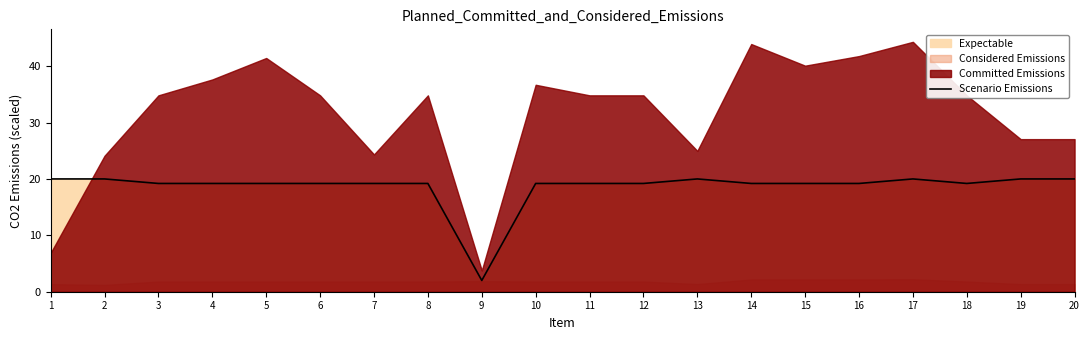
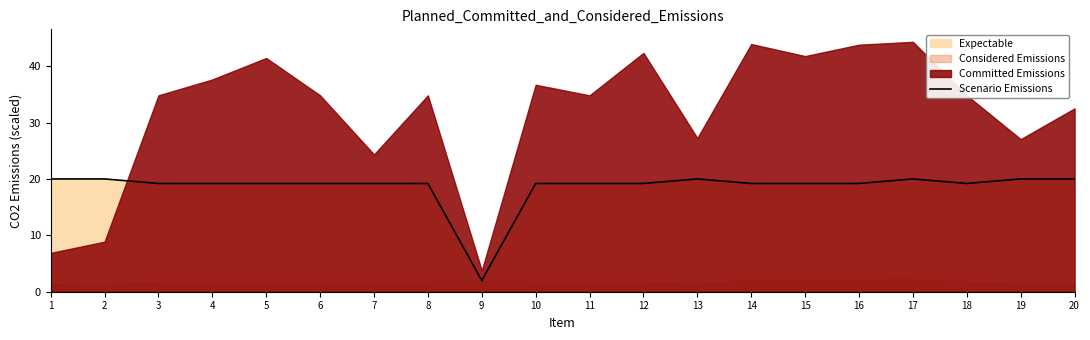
  {
    "Committed Emissions": {
      "1": 7,
-     "2": 24,
+     "2": 9,
      "3": 35,
      "4": 38,
      "5": 41,
      "6": 35,
      "7": 24,
      "8": 35,
      "9": 4,
      "10": 37,
      "11": 35,
-     "12": 35,
-     "13": 25,
+     "12": 42,
+     "13": 27,
      "14": 44,
-     "15": 40,
-     "16": 42,
+     "15": 42,
+     "16": 44,
      "17": 44,
      "19": 27,
-     "20": 27
+     "20": 33
    }
  }
